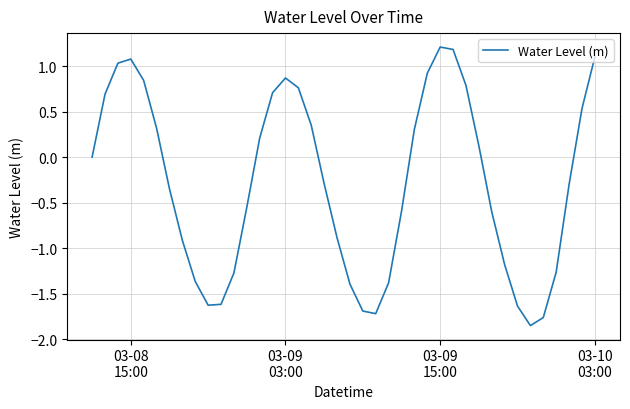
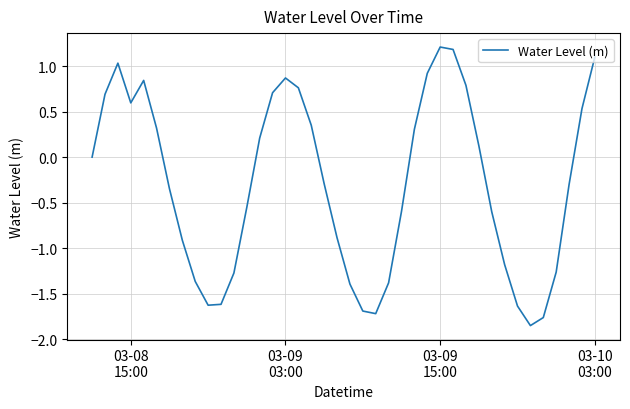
  {
-   "03-08 15:00": 1.1,
+   "03-08 15:00": 0.6,
    "03-09 03:00": 0.9,
    "03-09 15:00": 1.2
  }
